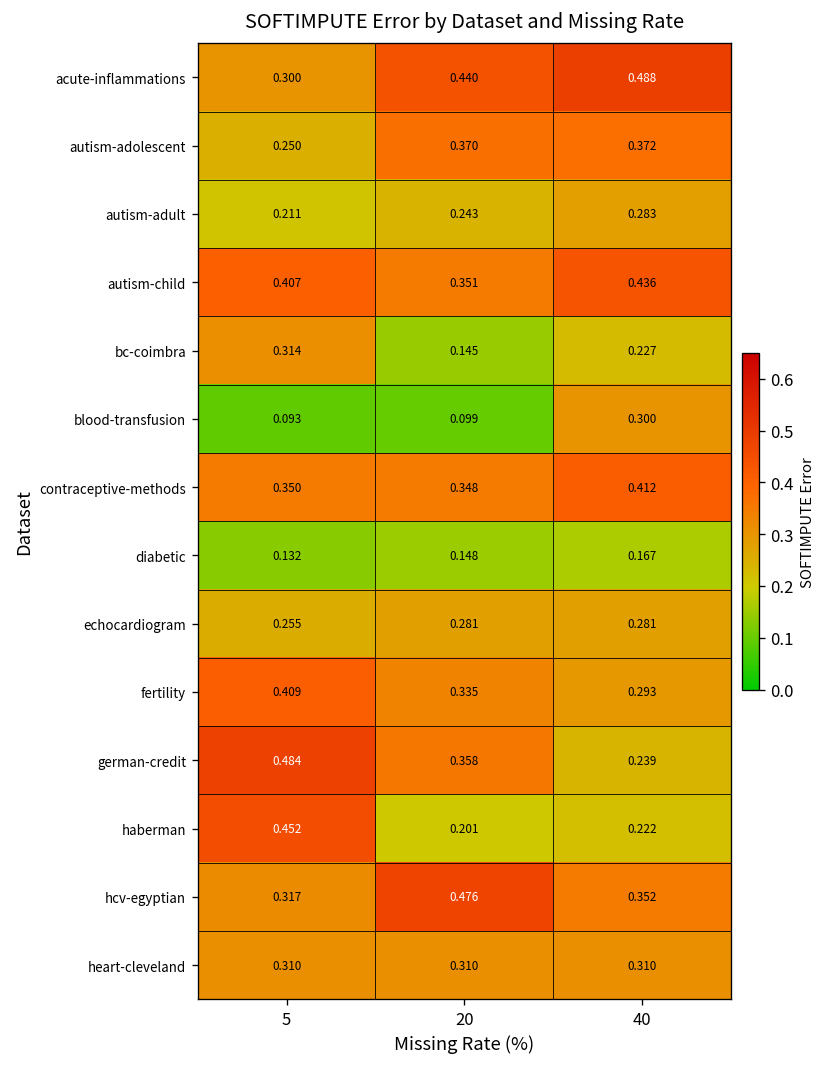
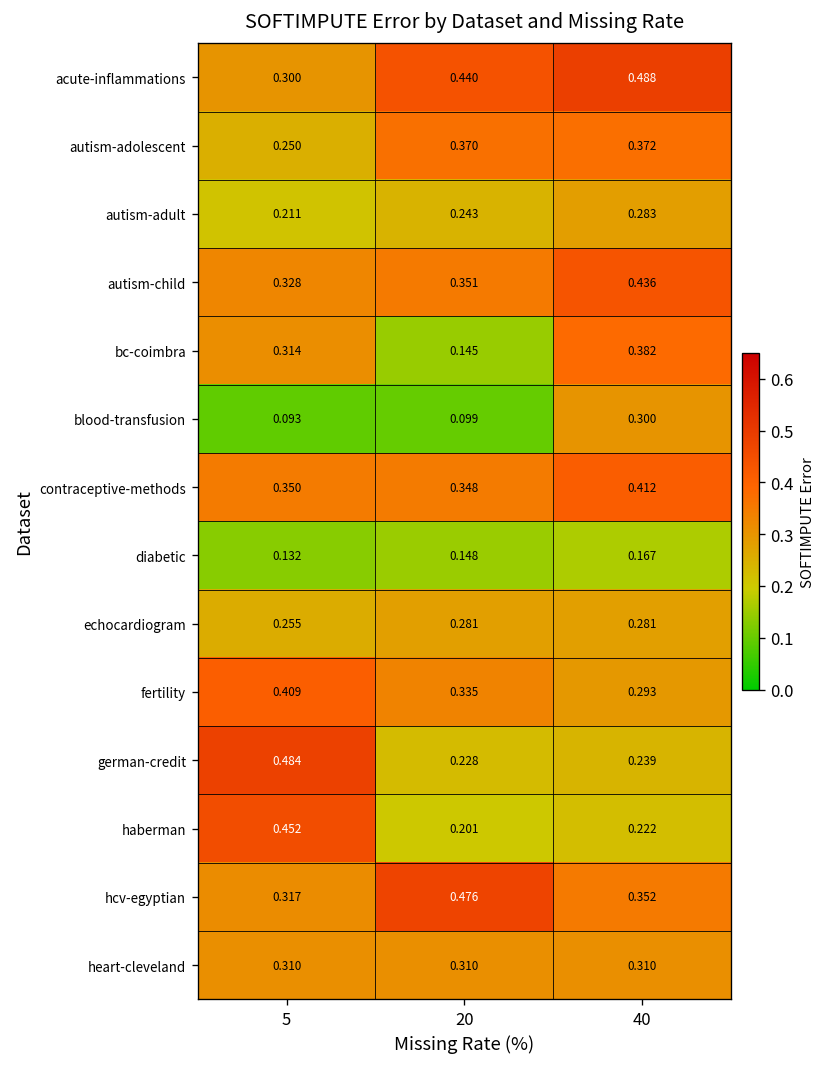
  {
    "acute-inflammations": {
      "5": 0.300,
      "20": 0.440,
      "40": 0.488
    },
    "autism-adolescent": {
      "5": 0.250,
      "20": 0.370,
      "40": 0.372
    },
    "autism-adult": {
      "5": 0.211,
      "20": 0.243,
      "40": 0.283
    },
    "autism-child": {
-     "5": 0.407,
+     "5": 0.328,
      "20": 0.351,
      "40": 0.436
    },
    "bc-coimbra": {
      "5": 0.314,
      "20": 0.145,
-     "40": 0.227
+     "40": 0.382
    },
    "blood-transfusion": {
      "5": 0.093,
      "20": 0.099,
      "40": 0.300
    },
    "contraceptive-methods": {
      "5": 0.350,
      "20": 0.348,
      "40": 0.412
    },
    "diabetic": {
      "5": 0.132,
      "20": 0.148,
      "40": 0.167
    },
    "echocardiogram": {
      "5": 0.255,
      "20": 0.281,
      "40": 0.281
    },
    "fertility": {
      "5": 0.409,
      "20": 0.335,
      "40": 0.293
    },
    "german-credit": {
      "5": 0.484,
-     "20": 0.358,
+     "20": 0.228,
      "40": 0.239
    },
    "haberman": {
      "5": 0.452,
      "20": 0.201,
      "40": 0.222
    },
    "hcv-egyptian": {
      "5": 0.317,
      "20": 0.476,
      "40": 0.352
    },
    "heart-cleveland": {
      "5": 0.310,
      "20": 0.310,
      "40": 0.310
    }
  }
